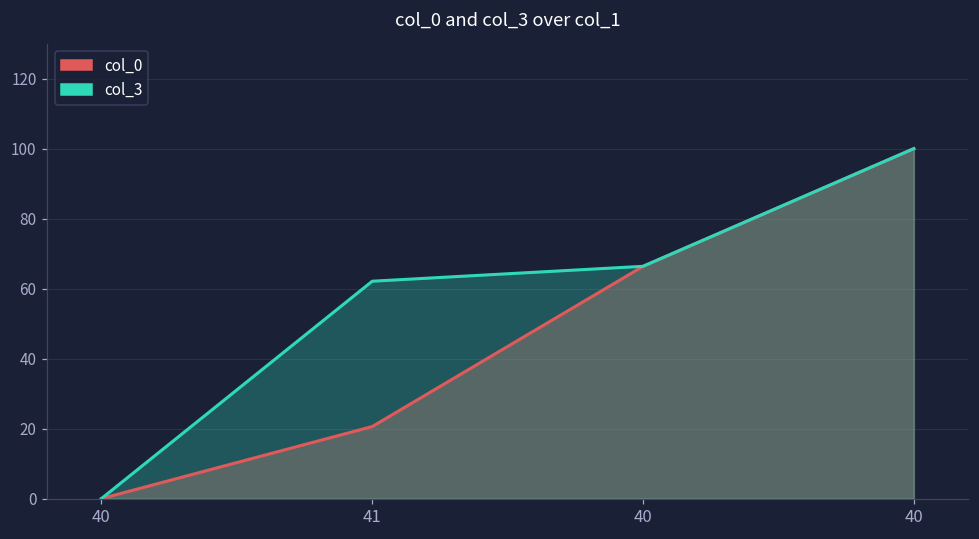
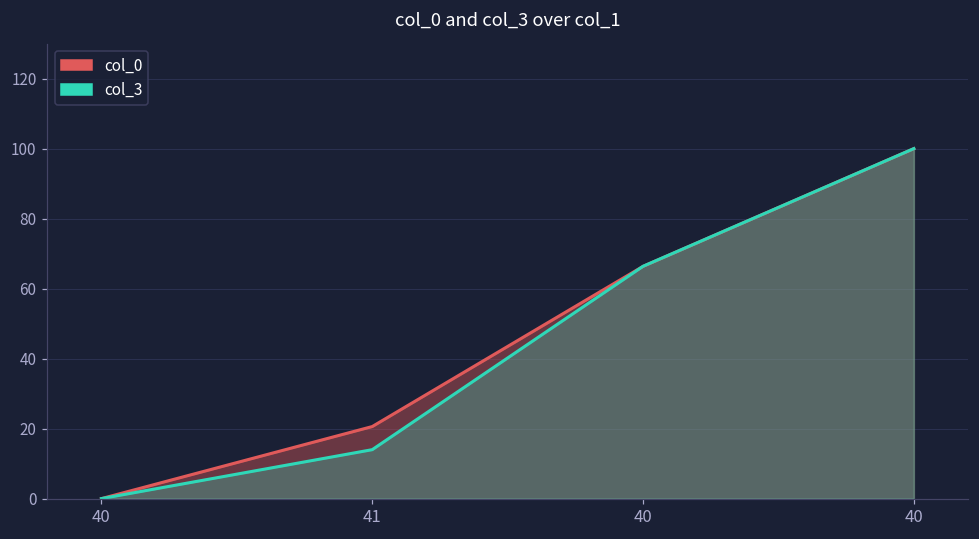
  {
    "col_0": {
      "41": 21
    },
    "col_3": {
-     "41": 62
+     "41": 14
    }
  }
